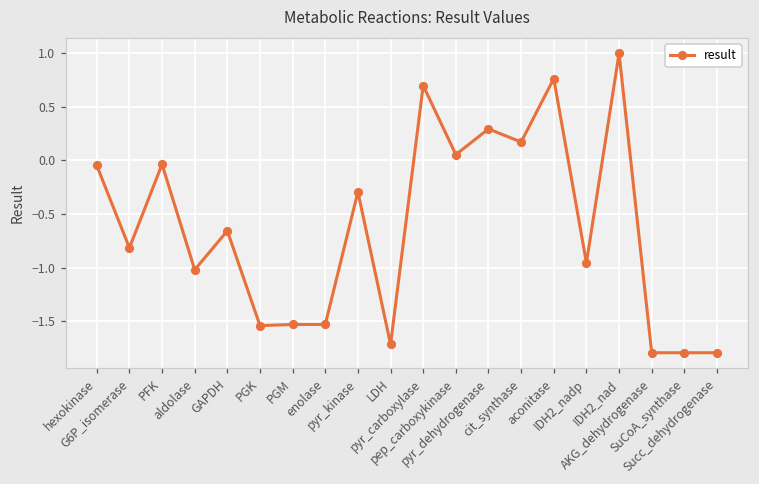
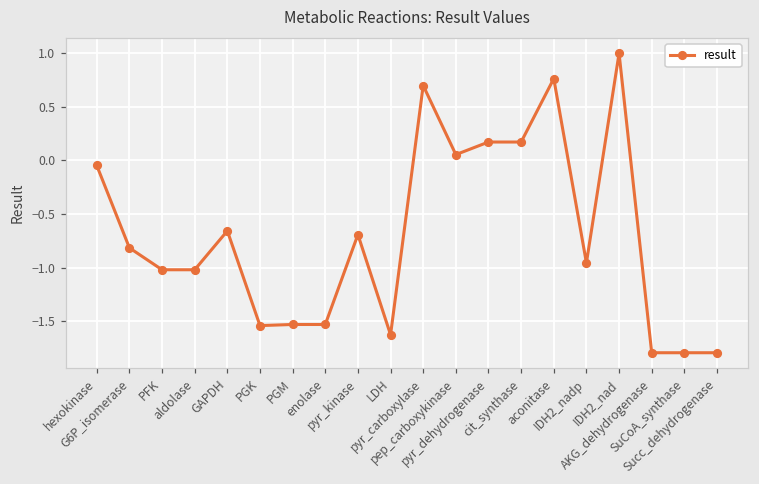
  {
    "hexokinase": 0.0,
    "G6P_isomerase": -0.8,
-   "PFK": 0.0,
+   "PFK": -1.0,
    "aldolase": -1.0,
    "GAPDH": -0.7,
    "PGK": -1.5,
    "PGM": -1.5,
    "enolase": -1.5,
-   "pyr_kinase": -0.3,
-   "LDH": -1.7,
+   "pyr_kinase": -0.7,
+   "LDH": -1.6,
    "pyr_carboxylase": 0.7,
    "pep_carboxykinase": 0.1,
-   "pyr_dehydrogenase": 0.3,
+   "pyr_dehydrogenase": 0.2,
    "cit_synthase": 0.2,
    "aconitase": 0.8,
    "IDH2_nadp": -1.0,
    "IDH2_nad": 1.0,
    "AKG_dehydrogenase": -1.8,
    "SuCoA_synthase": -1.8,
    "Succ_dehydrogenase": -1.8
  }
